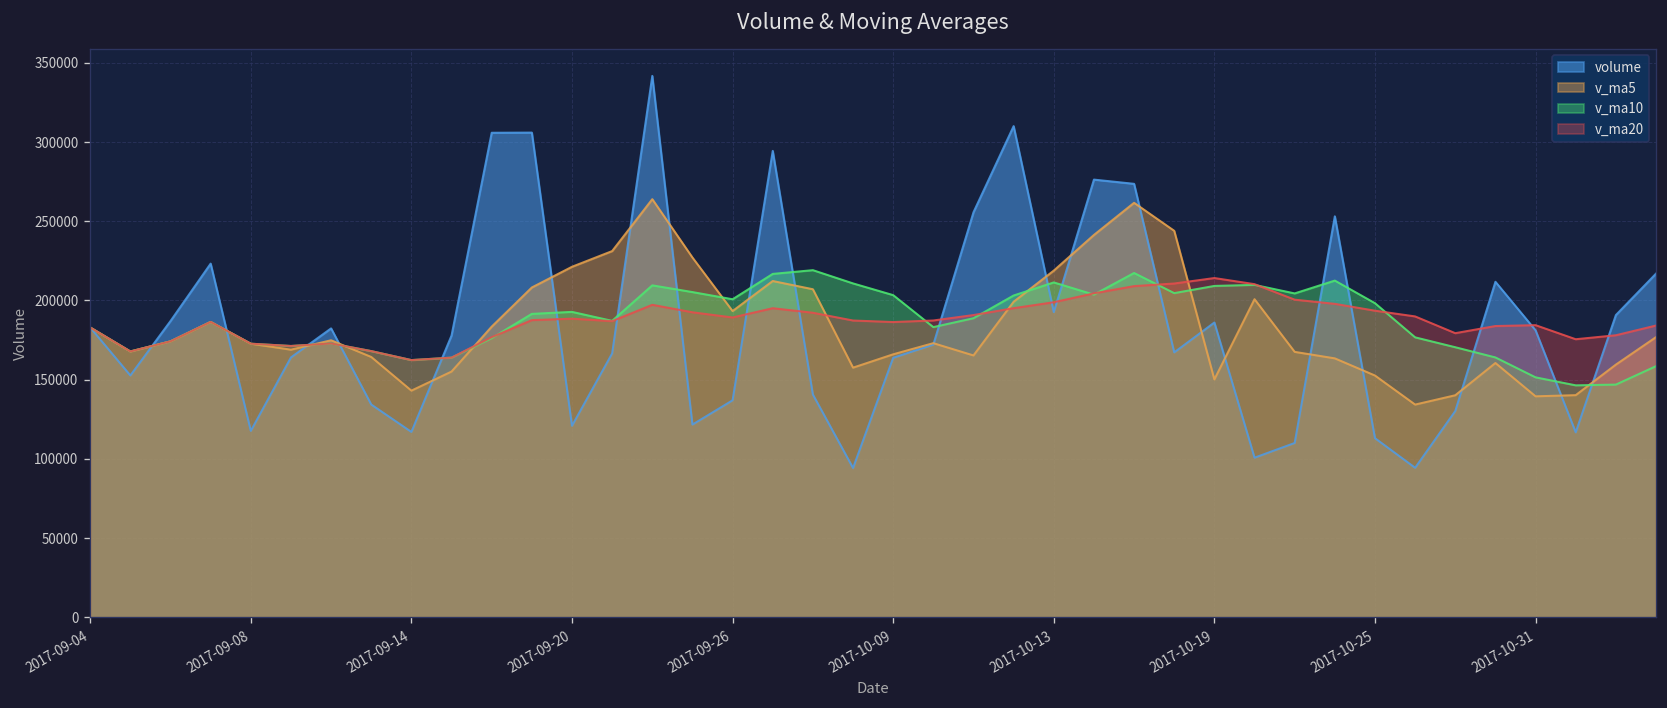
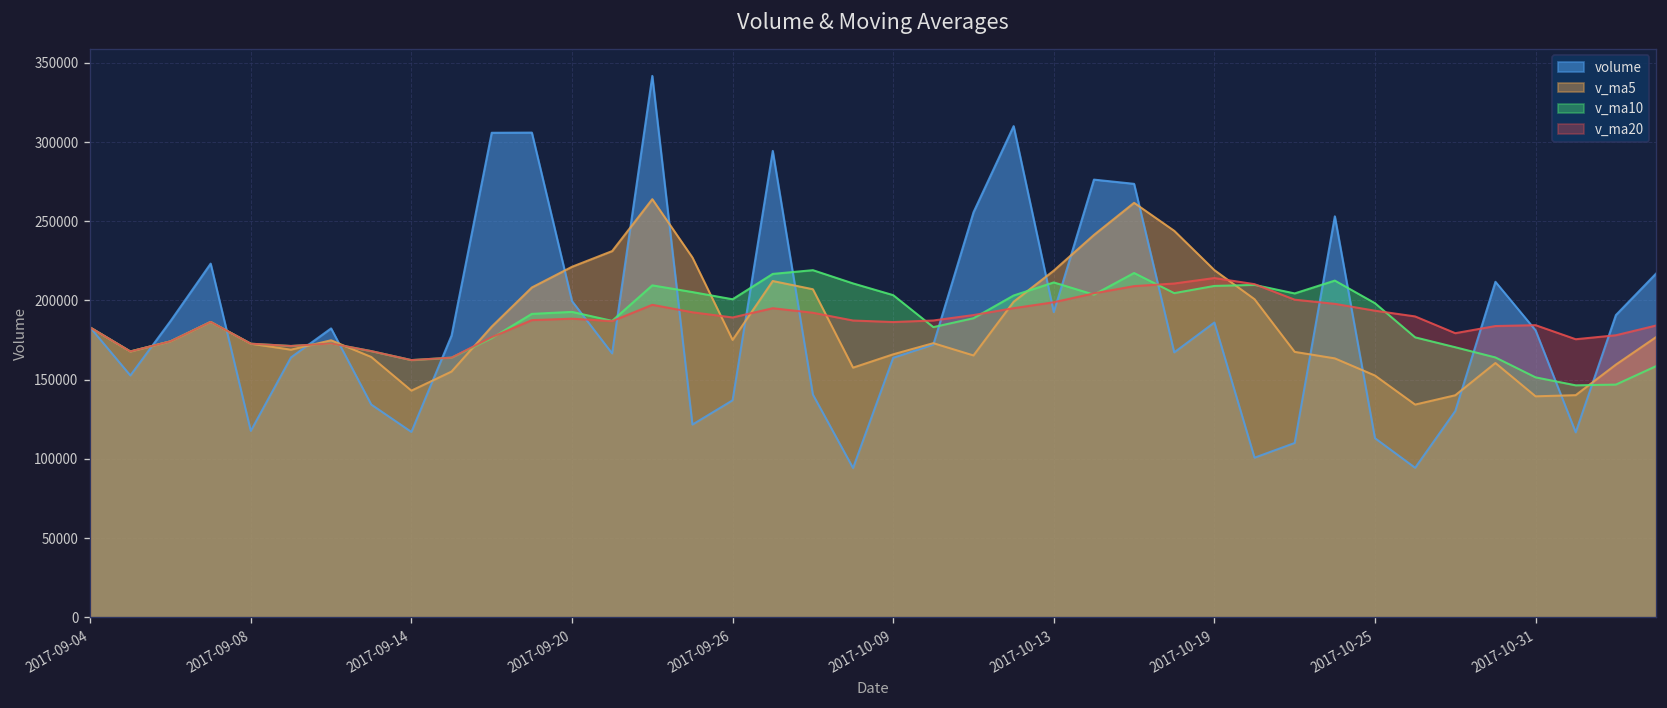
  {
    "volume": {
      "2017-09-08": 118000,
      "2017-09-14": 117000,
-     "2017-09-20": 121000,
+     "2017-09-20": 200000,
      "2017-09-26": 137000,
      "2017-10-09": 164000,
      "2017-10-13": 193000,
      "2017-10-19": 186000,
      "2017-10-25": 113000,
      "2017-10-31": 181000
    },
    "v_ma5": {
      "2017-09-14": 143000,
      "2017-09-20": 221000,
-     "2017-09-26": 193000,
+     "2017-09-26": 175000,
      "2017-10-09": 166000,
      "2017-10-13": 219000,
-     "2017-10-19": 150000,
+     "2017-10-19": 219000,
      "2017-10-25": 153000,
      "2017-10-31": 139000
    },
    "v_ma10": {
      "2017-09-20": 193000,
      "2017-09-26": 201000,
      "2017-10-09": 203000,
      "2017-10-13": 211000,
      "2017-10-19": 209000,
      "2017-10-25": 198000,
      "2017-10-31": 151000
    },
    "v_ma20": {
      "2017-09-20": 189000,
      "2017-09-26": 189000,
      "2017-10-09": 186000,
      "2017-10-13": 199000,
      "2017-10-19": 214000,
      "2017-10-25": 194000,
      "2017-10-31": 184000
    }
  }
